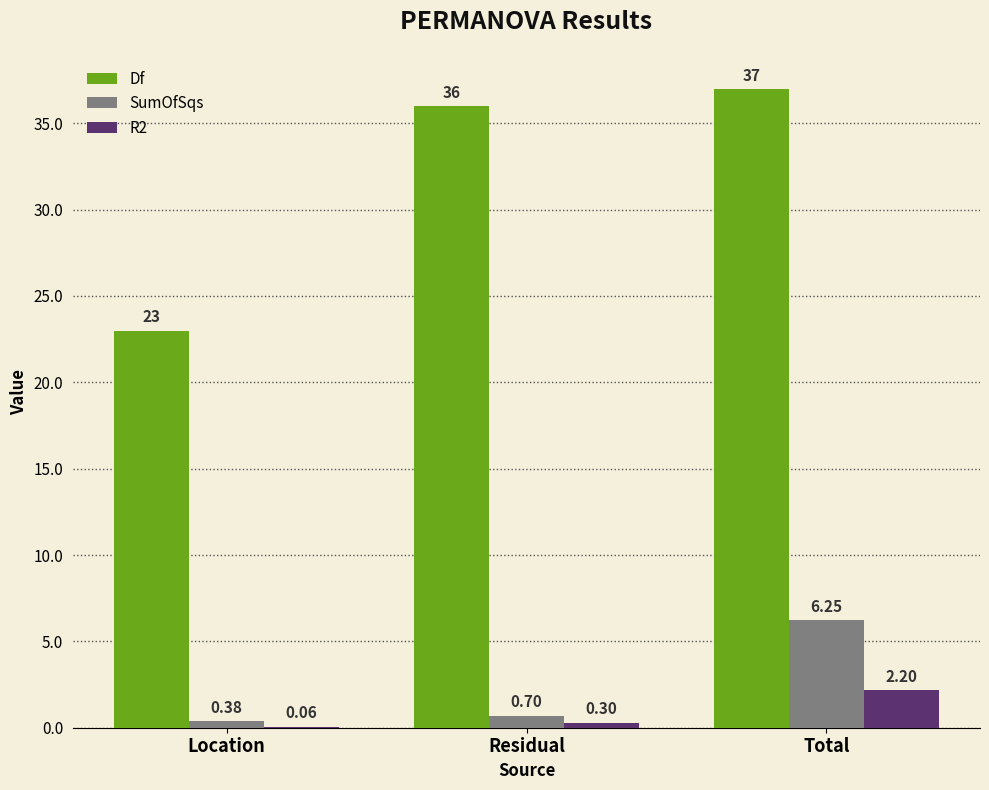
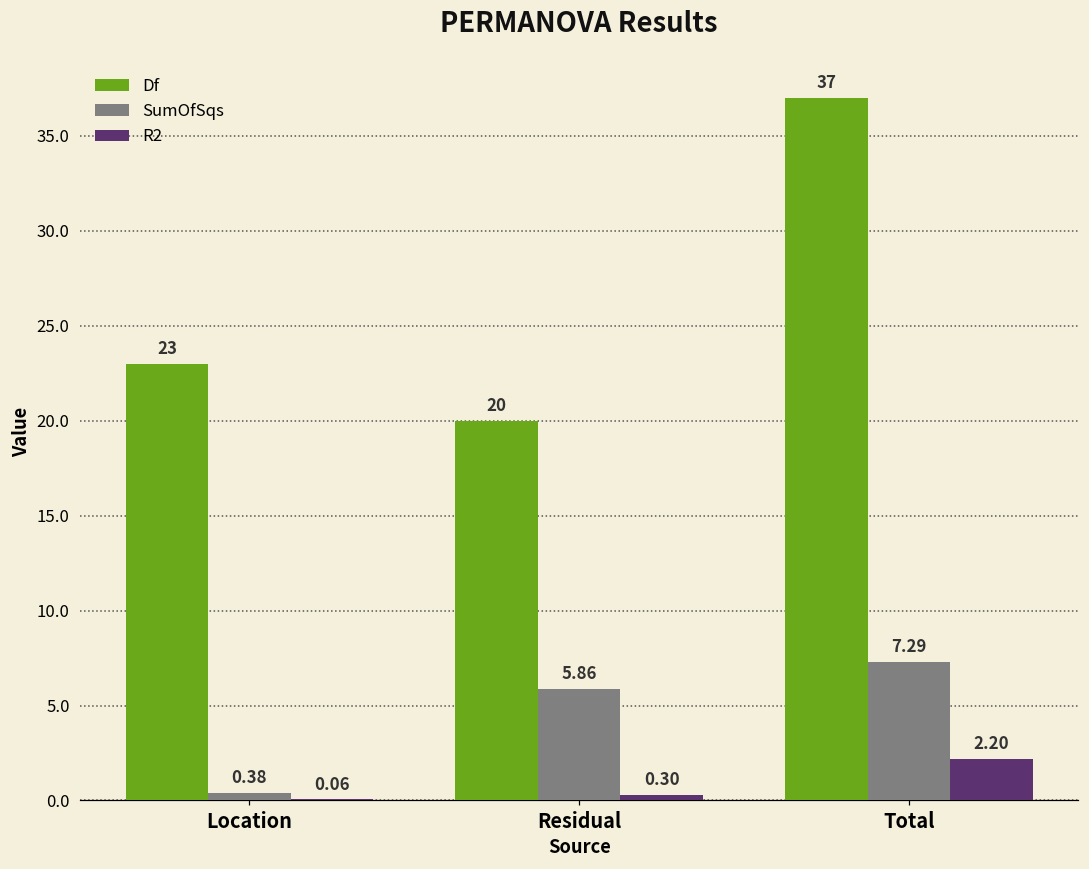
  {
    "Df": {
      "Location": 23,
-     "Residual": 36,
+     "Residual": 20,
      "Total": 37
    },
    "SumOfSqs": {
      "Location": 0.38,
-     "Residual": 0.70,
-     "Total": 6.25
+     "Residual": 5.86,
+     "Total": 7.29
    },
    "R2": {
      "Location": 0.06,
      "Residual": 0.30,
      "Total": 2.20
    }
  }
